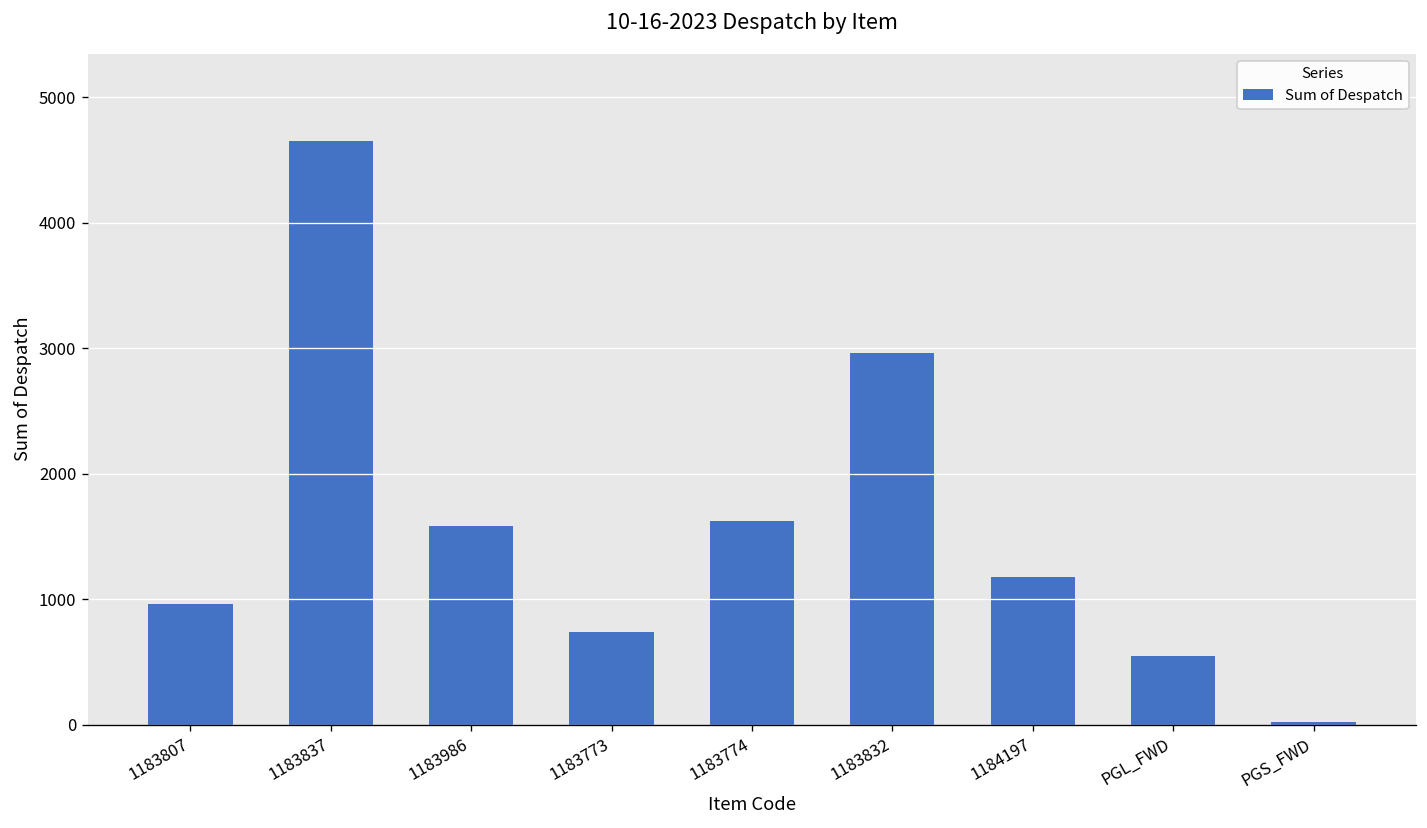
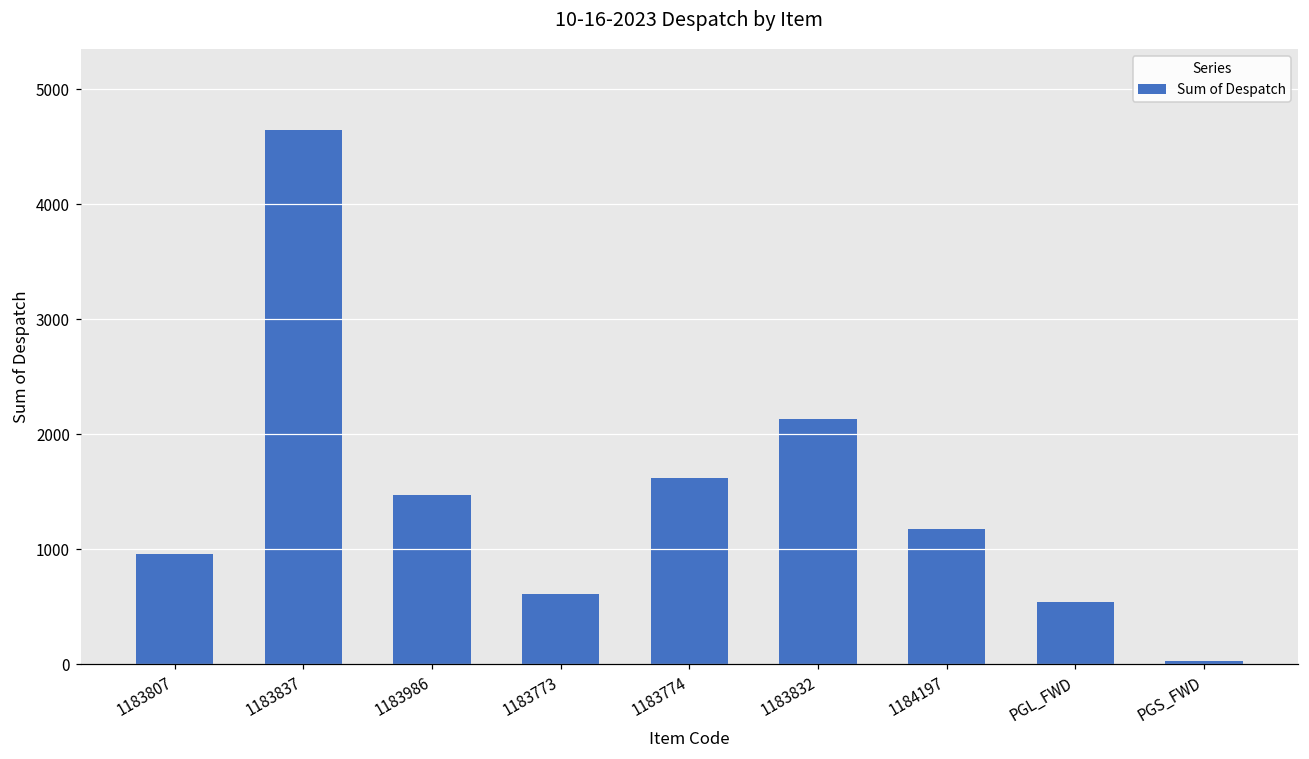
  {
    "1183807": 960,
    "1183837": 4650,
-   "1183986": 1580,
-   "1183773": 740,
+   "1183986": 1470,
+   "1183773": 610,
    "1183774": 1620,
-   "1183832": 2960,
+   "1183832": 2130,
    "1184197": 1180,
    "PGL_FWD": 540,
    "PGS_FWD": 20
  }
